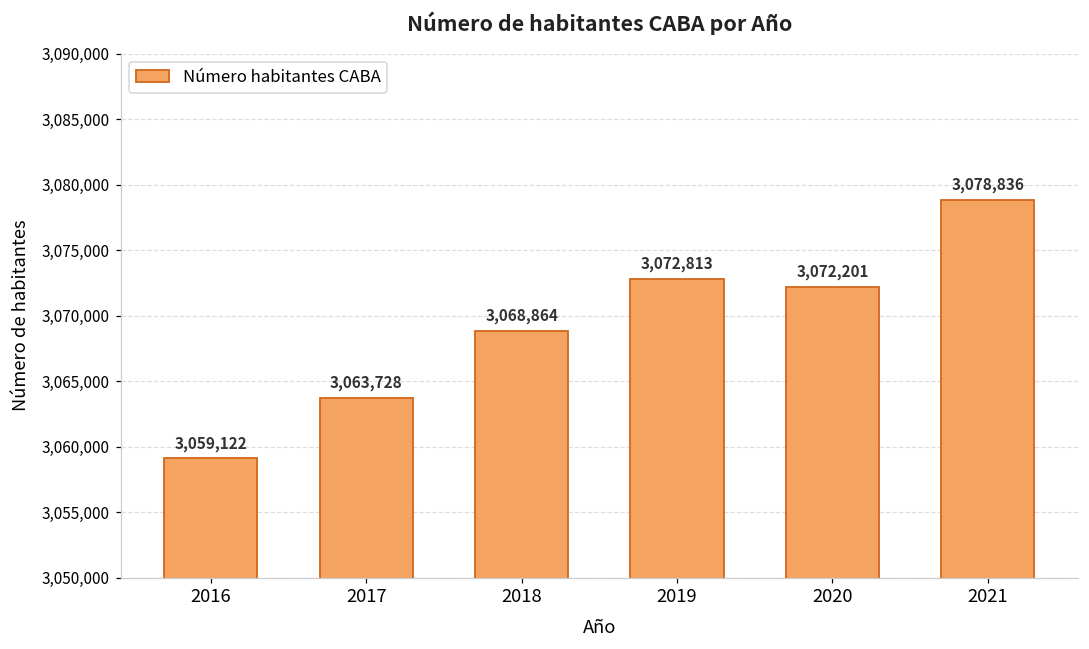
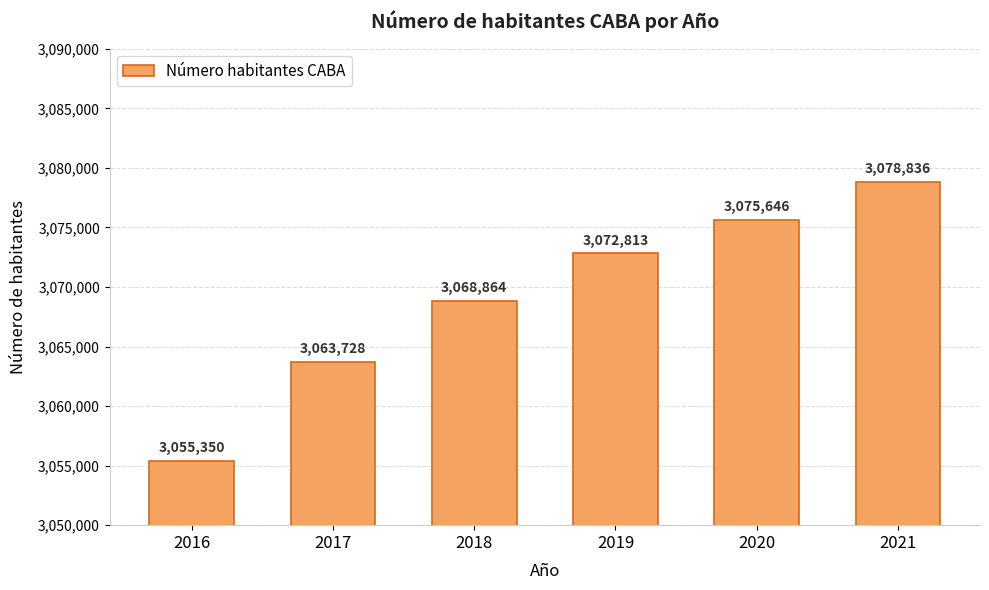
  {
-   "2016": "3,059,122",
+   "2016": "3,055,350",
    "2017": "3,063,728",
    "2018": "3,068,864",
    "2019": "3,072,813",
-   "2020": "3,072,201",
+   "2020": "3,075,646",
    "2021": "3,078,836"
  }
